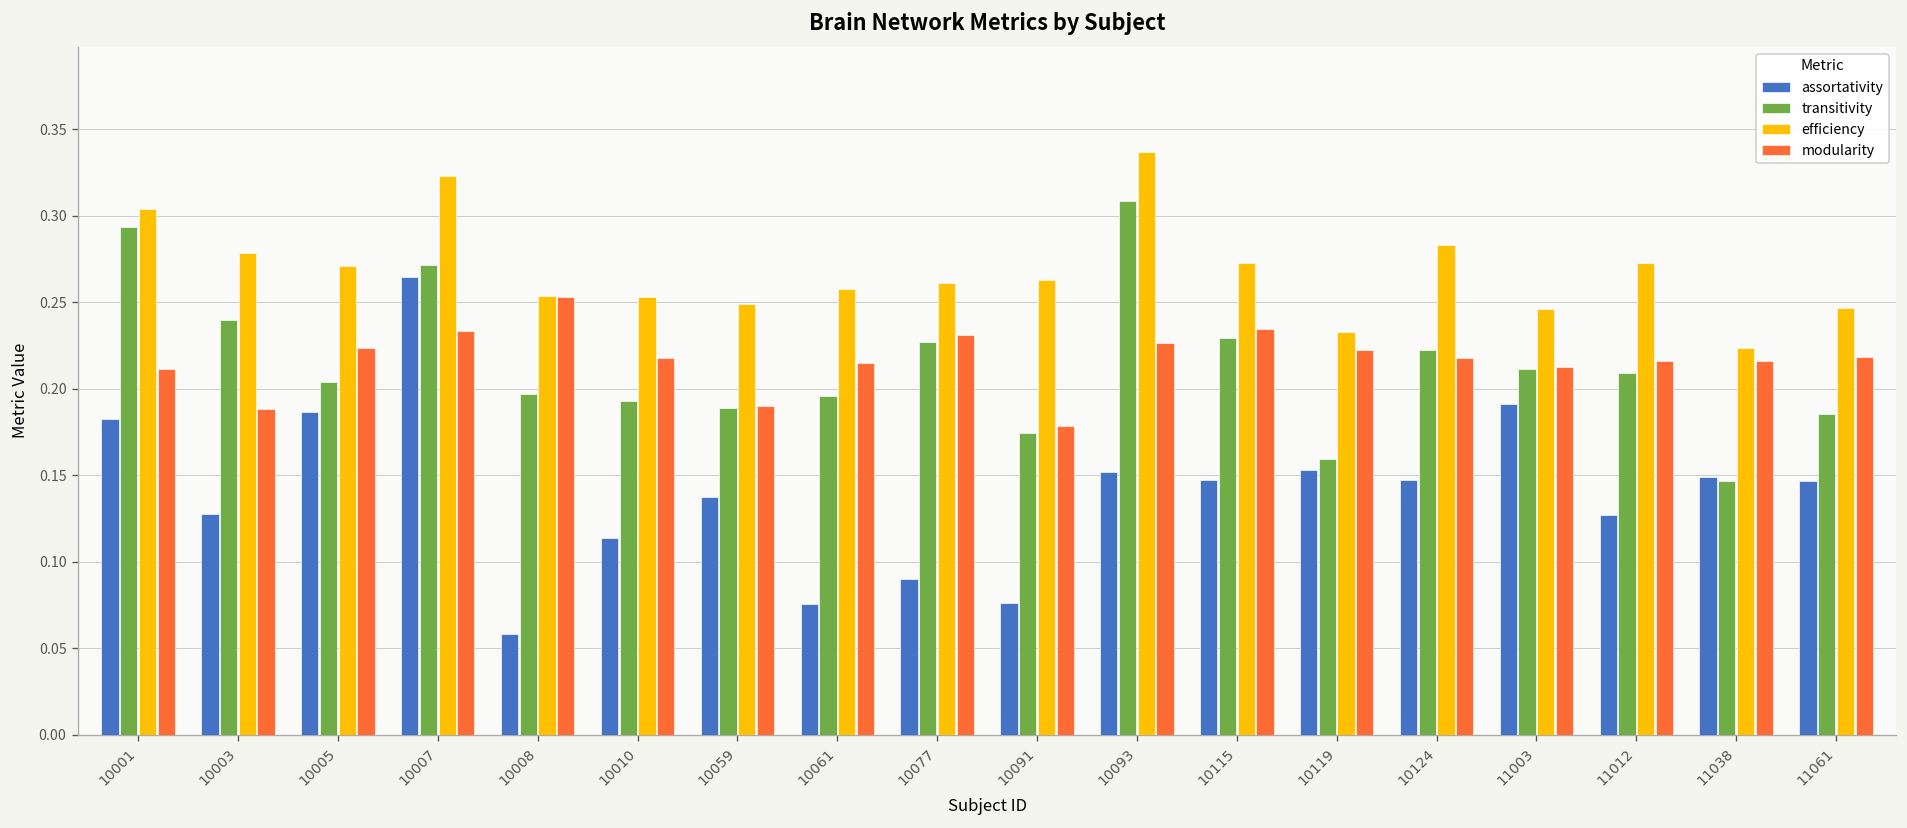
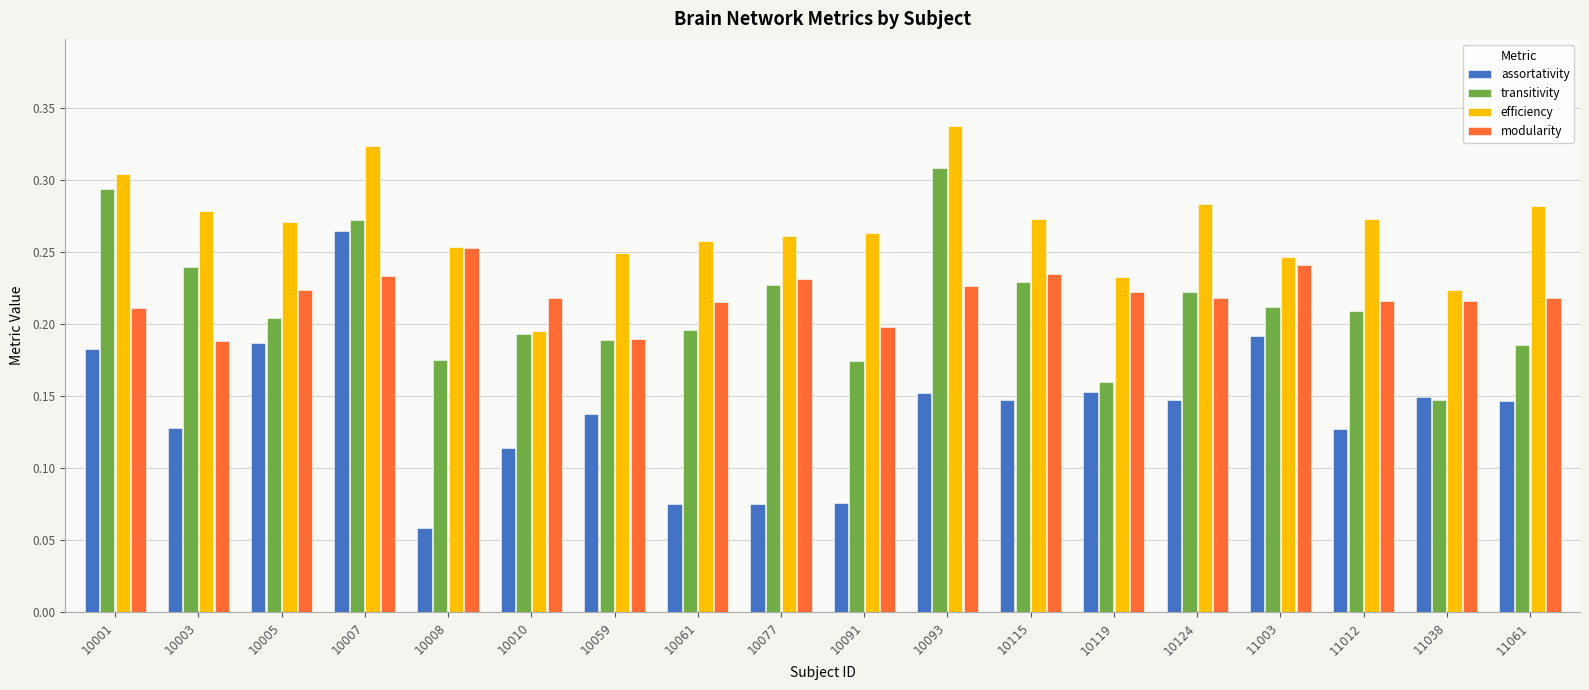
  {
    "assortativity": {
      "10001": 0.183,
      "10003": 0.128,
      "10005": 0.187,
      "10007": 0.265,
      "10008": 0.058,
      "10010": 0.114,
      "10059": 0.137,
      "10061": 0.075,
-     "10077": 0.090,
+     "10077": 0.075,
      "10091": 0.076,
      "10093": 0.152,
      "10115": 0.147,
      "10119": 0.153,
      "10124": 0.147,
      "11003": 0.191,
      "11012": 0.127,
      "11038": 0.149,
      "11061": 0.146
    },
    "transitivity": {
      "10001": 0.294,
      "10003": 0.240,
      "10005": 0.204,
      "10007": 0.272,
-     "10008": 0.197,
+     "10008": 0.175,
      "10010": 0.193,
      "10059": 0.189,
      "10061": 0.196,
      "10077": 0.227,
      "10091": 0.174,
      "10093": 0.308,
      "10115": 0.229,
      "10119": 0.160,
      "10124": 0.222,
      "11003": 0.212,
      "11012": 0.209,
      "11038": 0.147,
      "11061": 0.185
    },
    "efficiency": {
      "10001": 0.304,
      "10003": 0.279,
      "10005": 0.271,
      "10007": 0.323,
      "10008": 0.254,
-     "10010": 0.253,
+     "10010": 0.195,
      "10059": 0.249,
      "10061": 0.258,
      "10077": 0.261,
      "10091": 0.263,
      "10093": 0.337,
      "10115": 0.273,
      "10119": 0.233,
      "10124": 0.283,
      "11003": 0.246,
      "11012": 0.273,
      "11038": 0.223,
-     "11061": 0.247
+     "11061": 0.282
    },
    "modularity": {
      "10001": 0.211,
      "10003": 0.188,
      "10005": 0.223,
      "10007": 0.233,
      "10008": 0.253,
      "10010": 0.218,
      "10059": 0.190,
      "10061": 0.215,
      "10077": 0.231,
-     "10091": 0.178,
+     "10091": 0.198,
      "10093": 0.226,
      "10115": 0.235,
      "10119": 0.222,
      "10124": 0.218,
-     "11003": 0.213,
+     "11003": 0.241,
      "11012": 0.216,
      "11038": 0.216,
      "11061": 0.218
    }
  }
